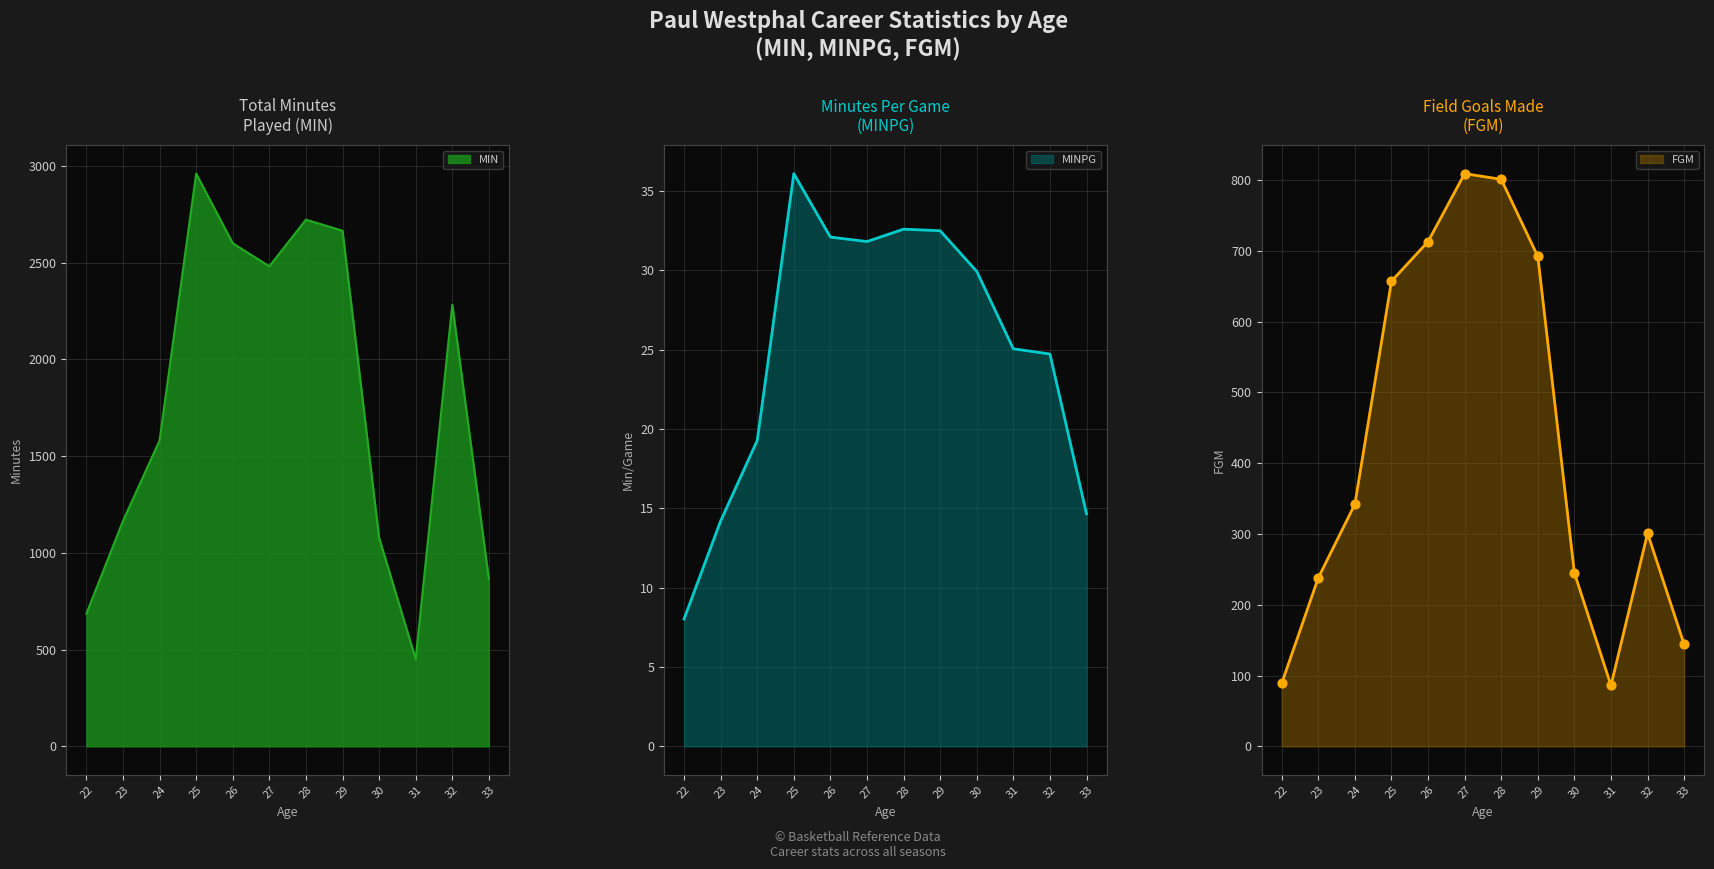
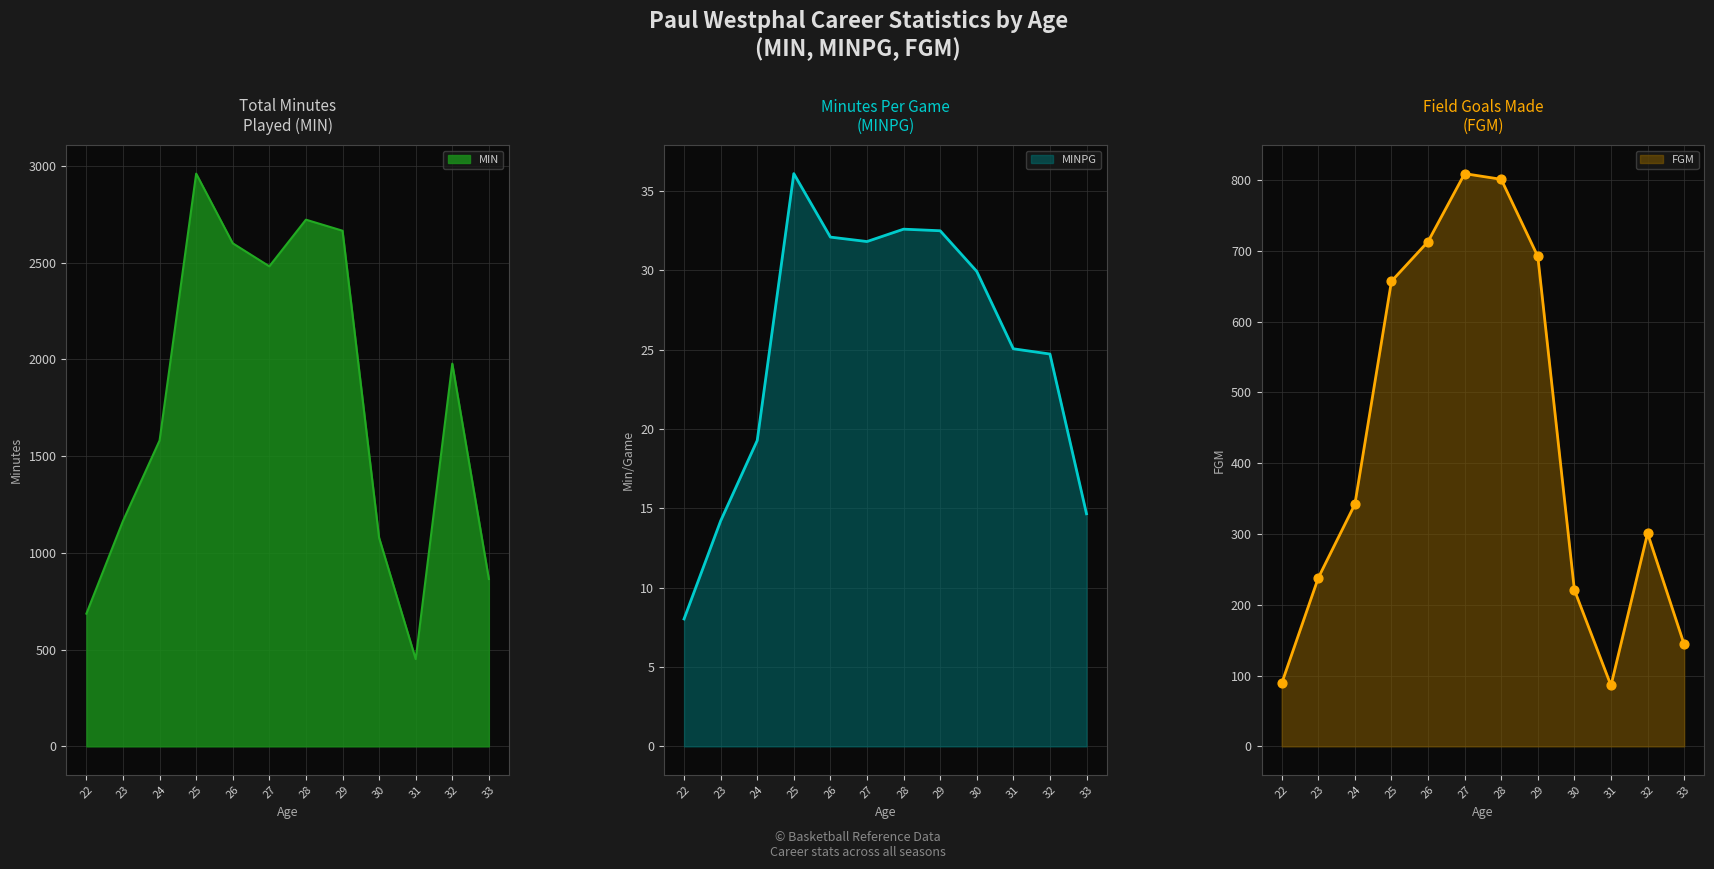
  {
    "Total Minutes Played (MIN)": {
      "22": 690,
      "23": 1170,
      "24": 1580,
      "25": 2960,
      "26": 2600,
      "27": 2480,
      "28": 2720,
      "29": 2670,
      "30": 1080,
      "31": 450,
-     "32": 2280,
+     "32": 1980,
      "33": 870
    },
    "Minutes Per Game (MINPG)": {
      "22": 8.0,
      "23": 14.2,
      "24": 19.3,
      "25": 36.1,
      "26": 32.1,
      "27": 31.8,
      "28": 32.6,
      "29": 32.5,
      "30": 29.9,
      "31": 25.1,
      "32": 24.7,
      "33": 14.7
    },
    "Field Goals Made (FGM)": {
      "22": 90,
      "23": 240,
      "24": 340,
      "25": 660,
      "26": 710,
      "27": 810,
      "28": 800,
      "29": 690,
-     "30": 250,
+     "30": 220,
      "31": 90,
      "32": 300,
      "33": 140
    }
  }
